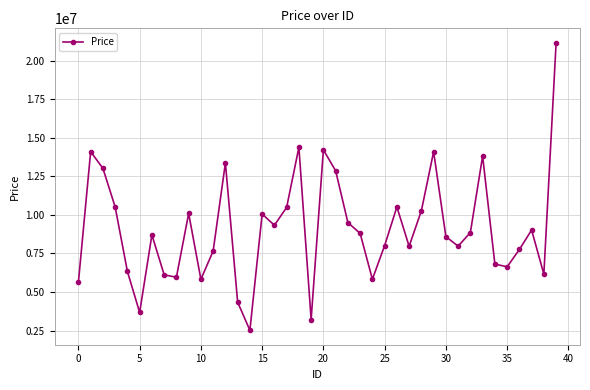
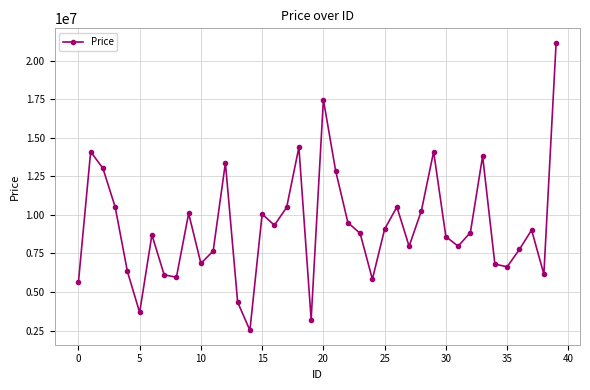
  {
    "0": 5600000,
    "5": 3700000,
-   "10": 5800000,
+   "10": 6900000,
    "15": 10100000,
-   "20": 14200000,
-   "25": 8000000,
+   "20": 17500000,
+   "25": 9100000,
    "30": 8600000,
    "35": 6600000
  }
